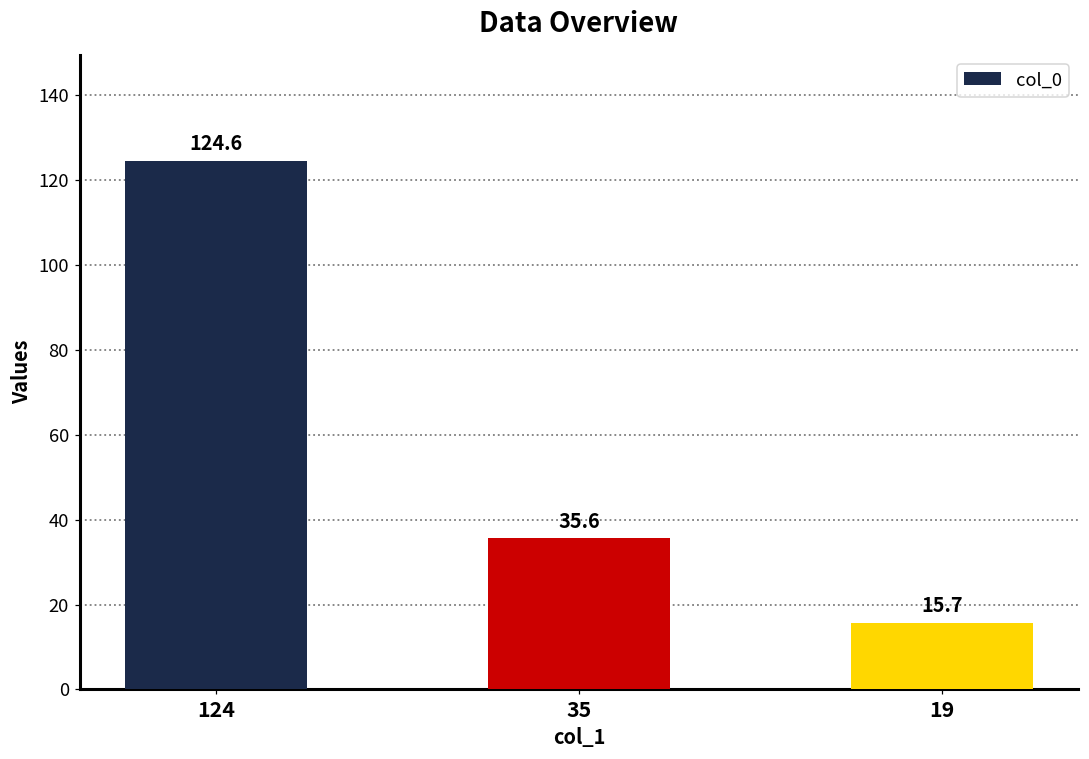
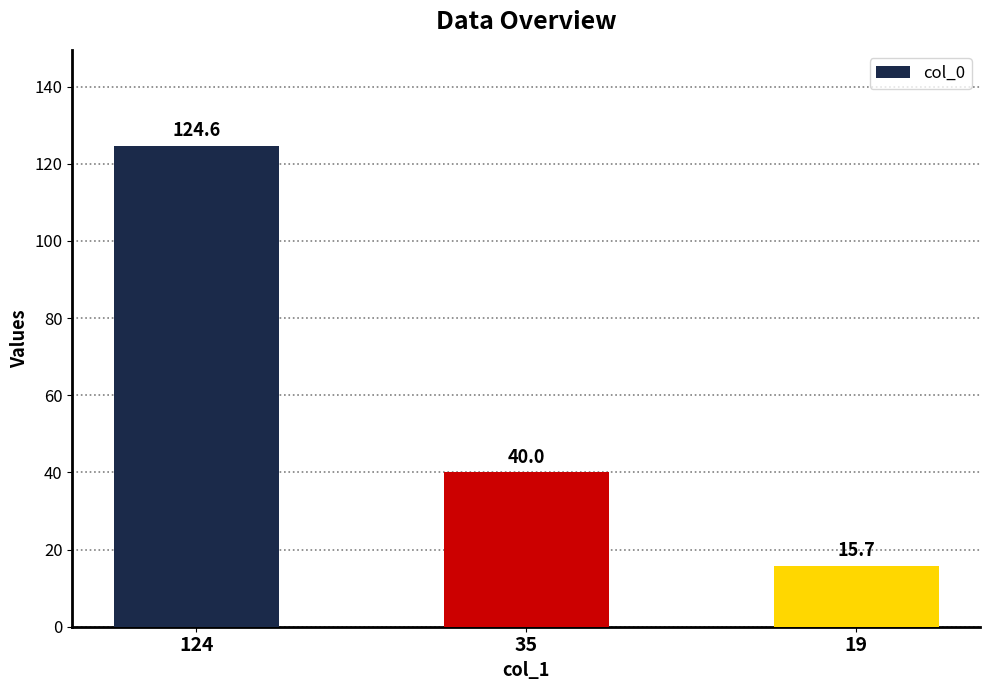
  {
    "124": 124.6,
-   "35": 35.6,
+   "35": 40.0,
    "19": 15.7
  }
